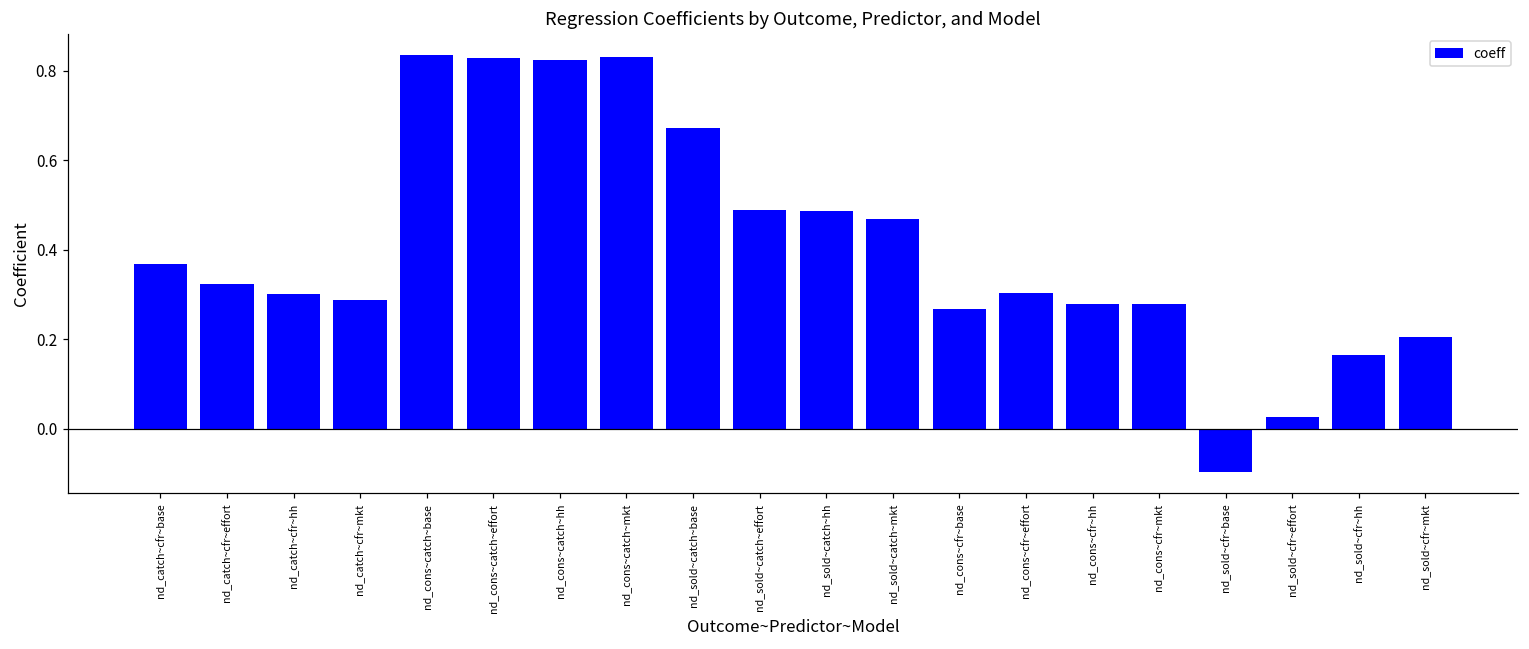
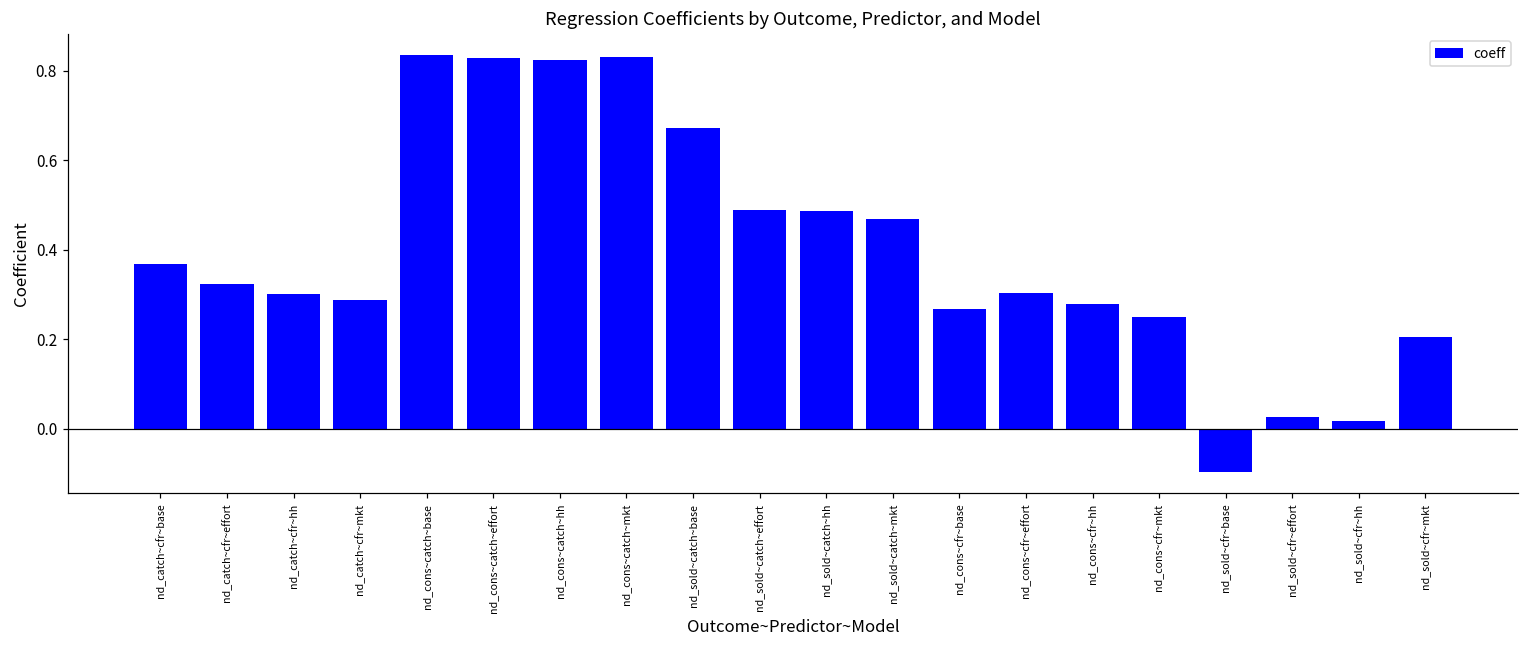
  {
    "nd_catch~cfr~base": 0.37,
    "nd_catch~cfr~effort": 0.32,
    "nd_catch~cfr~hh": 0.30,
    "nd_catch~cfr~mkt": 0.29,
    "nd_cons~catch~base": 0.83,
    "nd_cons~catch~effort": 0.83,
    "nd_cons~catch~hh": 0.82,
    "nd_cons~catch~mkt": 0.83,
    "nd_sold~catch~base": 0.67,
    "nd_sold~catch~effort": 0.49,
    "nd_sold~catch~hh": 0.49,
    "nd_sold~catch~mkt": 0.47,
    "nd_cons~cfr~base": 0.27,
    "nd_cons~cfr~effort": 0.30,
    "nd_cons~cfr~hh": 0.28,
-   "nd_cons~cfr~mkt": 0.28,
+   "nd_cons~cfr~mkt": 0.25,
    "nd_sold~cfr~base": -0.10,
    "nd_sold~cfr~effort": 0.03,
-   "nd_sold~cfr~hh": 0.16,
+   "nd_sold~cfr~hh": 0.02,
    "nd_sold~cfr~mkt": 0.21
  }
